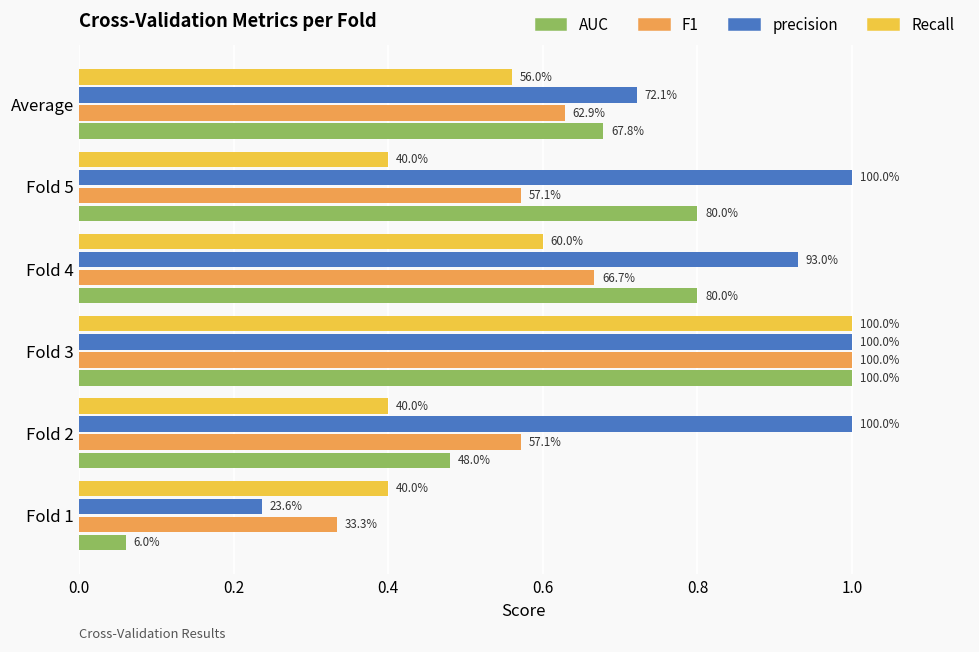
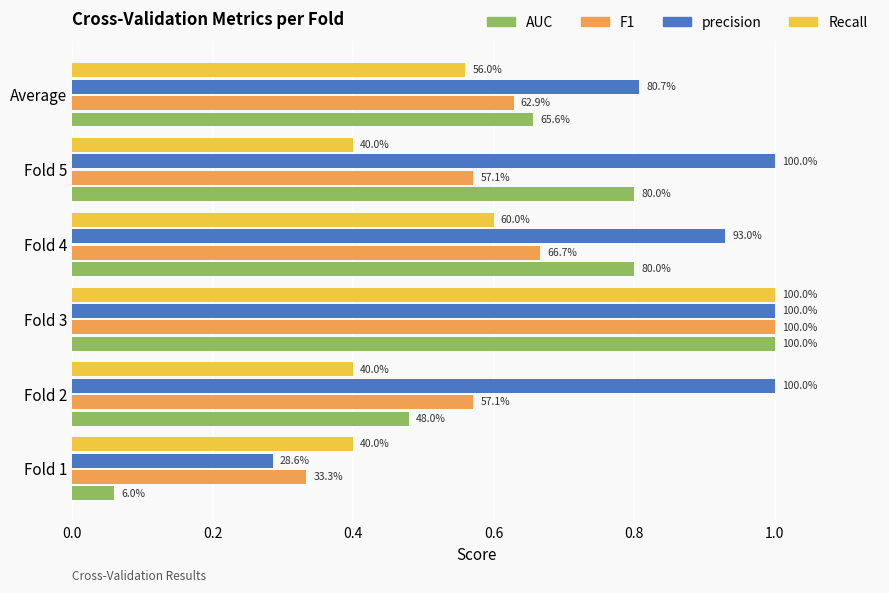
  {
    "AUC": {
-     "Average": "67.8%",
+     "Average": "65.6%",
      "Fold 5": "80.0%",
      "Fold 4": "80.0%",
      "Fold 3": "100.0%",
      "Fold 2": "48.0%",
      "Fold 1": "6.0%"
    },
    "precision": {
-     "Average": "72.1%",
+     "Average": "80.7%",
      "Fold 5": "100.0%",
      "Fold 4": "93.0%",
      "Fold 3": "100.0%",
      "Fold 2": "100.0%",
-     "Fold 1": "23.6%"
+     "Fold 1": "28.6%"
    }
  }
